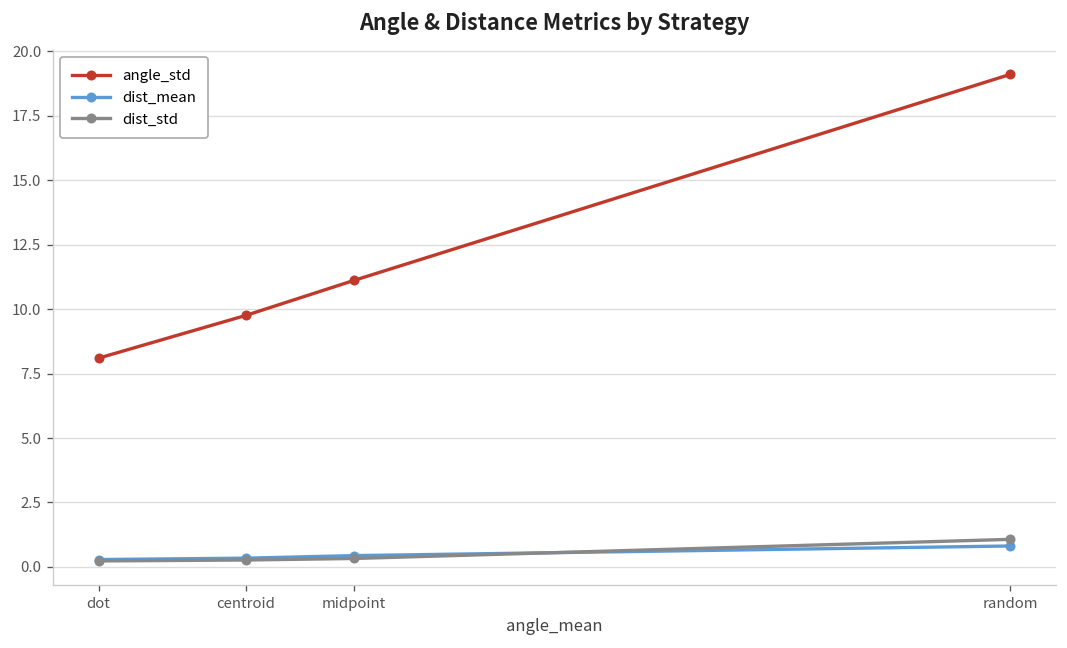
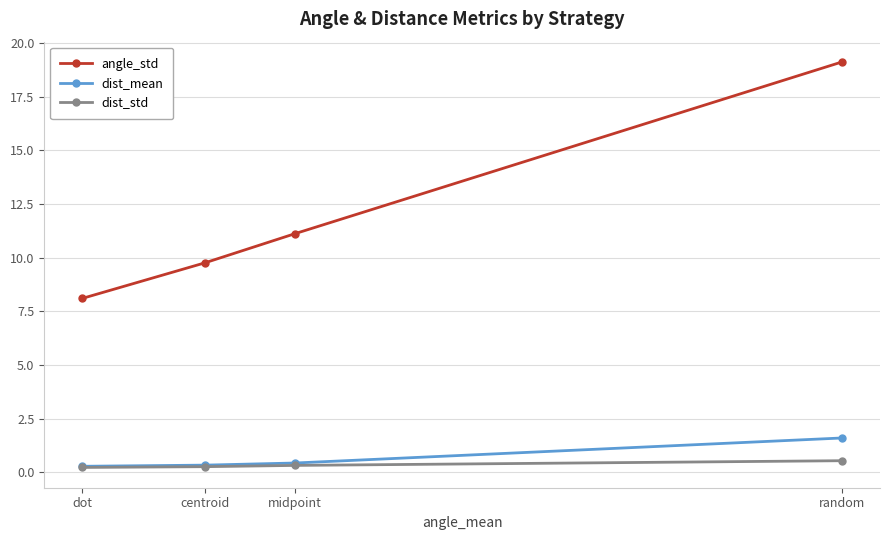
  {
    "angle_std": {
      "dot": 8.1,
      "centroid": 9.8,
      "midpoint": 11.1,
      "random": 19.1
    },
    "dist_mean": {
-     "random": 0.8
+     "random": 1.6
    },
    "dist_std": {
-     "random": 1.1
+     "random": 0.5
    }
  }
